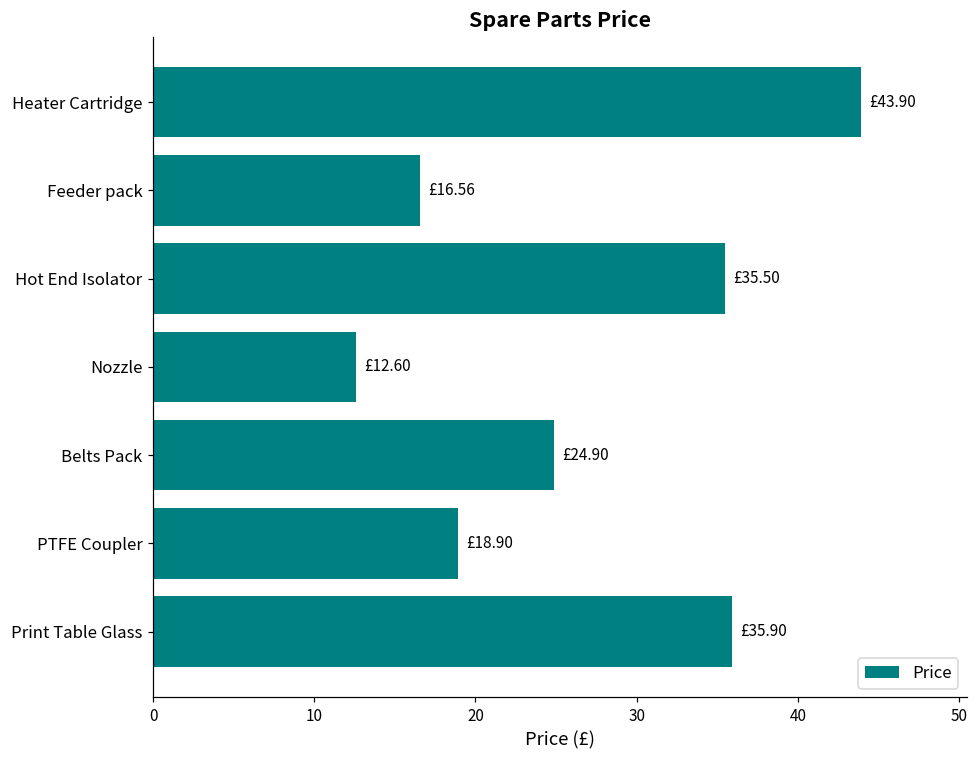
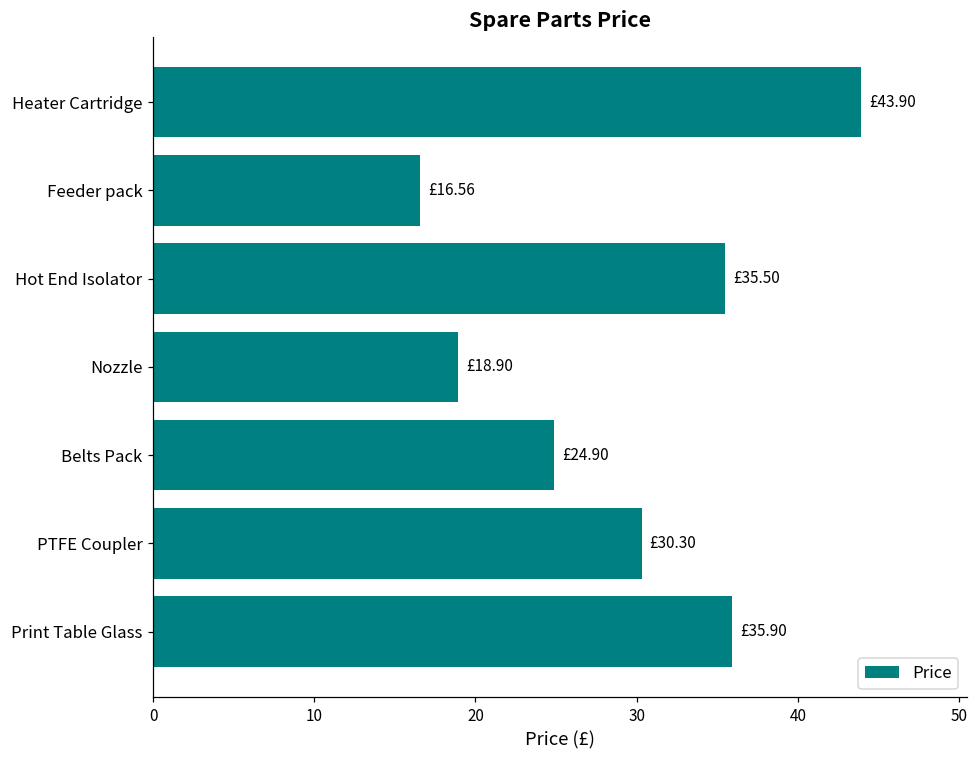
  {
    "Heater Cartridge": "£43.90",
    "Feeder pack": "£16.56",
    "Hot End Isolator": "£35.50",
-   "Nozzle": "£12.60",
+   "Nozzle": "£18.90",
    "Belts Pack": "£24.90",
-   "PTFE Coupler": "£18.90",
+   "PTFE Coupler": "£30.30",
    "Print Table Glass": "£35.90"
  }
